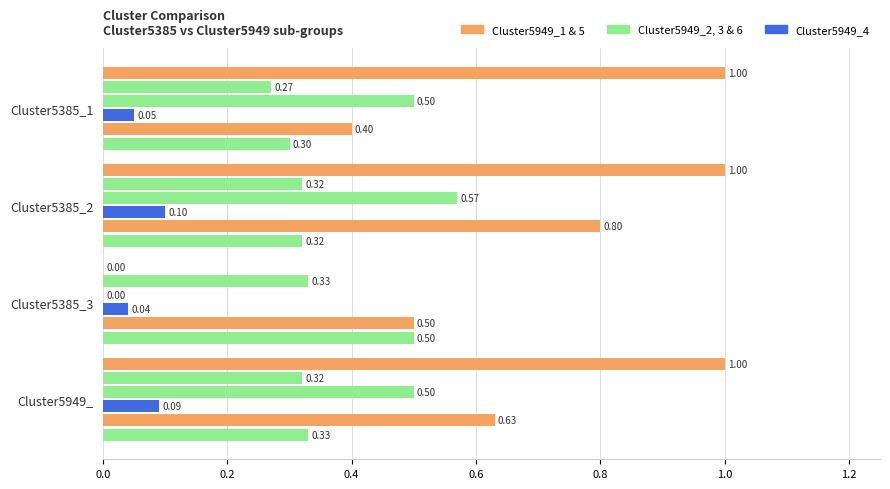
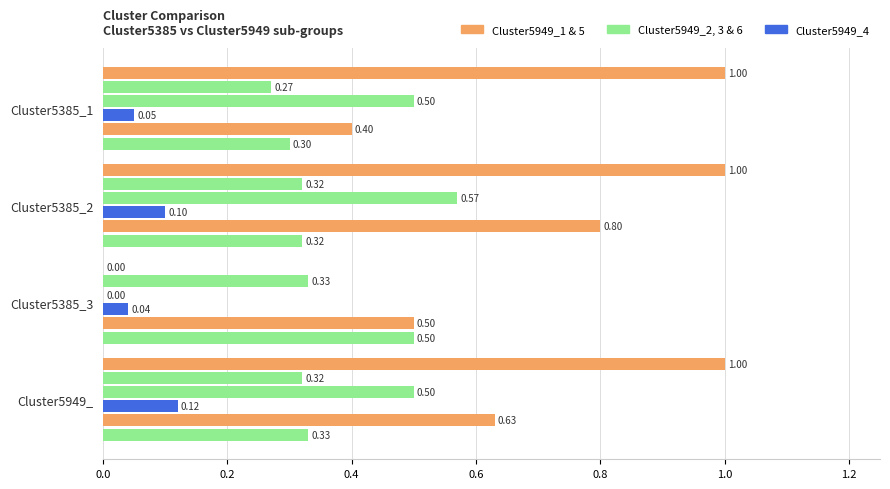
  {
    "Cluster5949_4": {
      "Cluster5385_1": 0.05,
      "Cluster5385_2": 0.10,
      "Cluster5385_3": 0.04,
-     "Cluster5949_": 0.09
+     "Cluster5949_": 0.12
    }
  }
